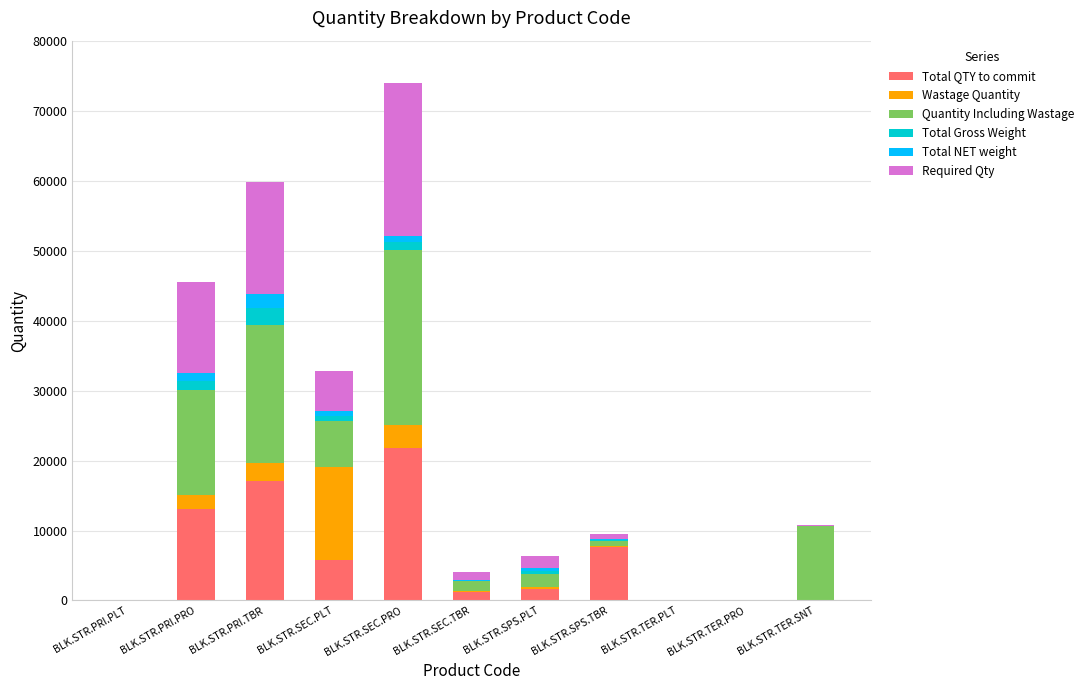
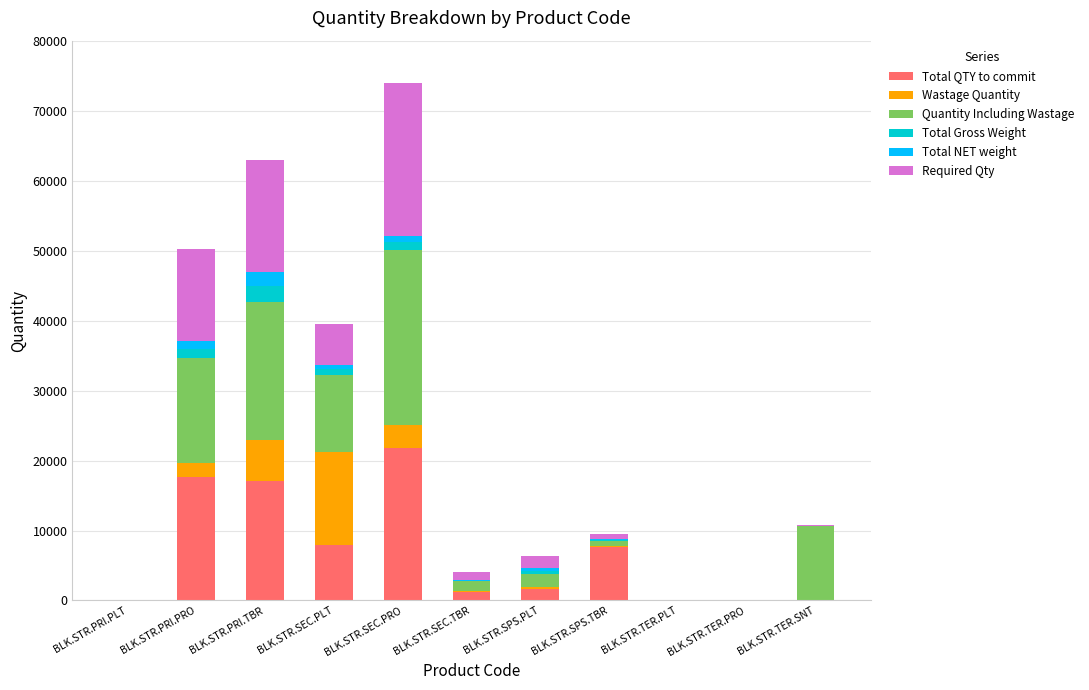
  {
    "Total QTY to commit": {
-     "BLK.STR.PRI.PRO": 13000,
+     "BLK.STR.PRI.PRO": 18000,
      "BLK.STR.PRI.TBR": 17000,
-     "BLK.STR.SEC.PLT": 6000,
+     "BLK.STR.SEC.PLT": 8000,
      "BLK.STR.SEC.PRO": 22000,
      "BLK.STR.SEC.TBR": 1000,
      "BLK.STR.SPS.PLT": 2000,
      "BLK.STR.SPS.TBR": 8000
    },
    "Wastage Quantity": {
      "BLK.STR.PRI.PRO": 2000,
-     "BLK.STR.PRI.TBR": 3000,
+     "BLK.STR.PRI.TBR": 6000,
      "BLK.STR.SEC.PLT": 13000,
      "BLK.STR.SEC.PRO": 3000
    },
    "Quantity Including Wastage": {
      "BLK.STR.PRI.PRO": 15000,
      "BLK.STR.PRI.TBR": 20000,
-     "BLK.STR.SEC.PLT": 7000,
+     "BLK.STR.SEC.PLT": 11000,
      "BLK.STR.SEC.PRO": 25000,
      "BLK.STR.SEC.TBR": 1000,
      "BLK.STR.SPS.PLT": 2000,
      "BLK.STR.SPS.TBR": 1000,
      "BLK.STR.TER.SNT": 11000
    },
    "Required Qty": {
      "BLK.STR.PRI.PRO": 13000,
      "BLK.STR.PRI.TBR": 16000,
      "BLK.STR.SEC.PLT": 6000,
      "BLK.STR.SEC.PRO": 22000,
      "BLK.STR.SEC.TBR": 1000,
      "BLK.STR.SPS.PLT": 2000,
      "BLK.STR.SPS.TBR": 1000
    }
  }
